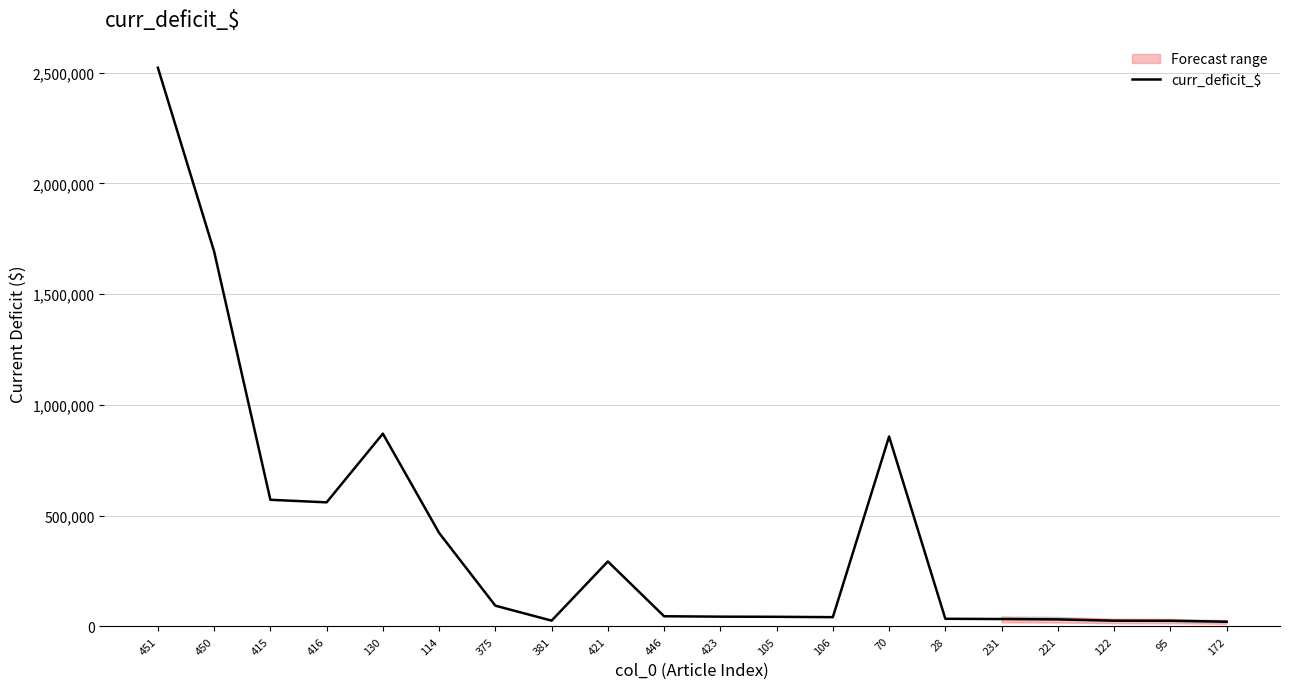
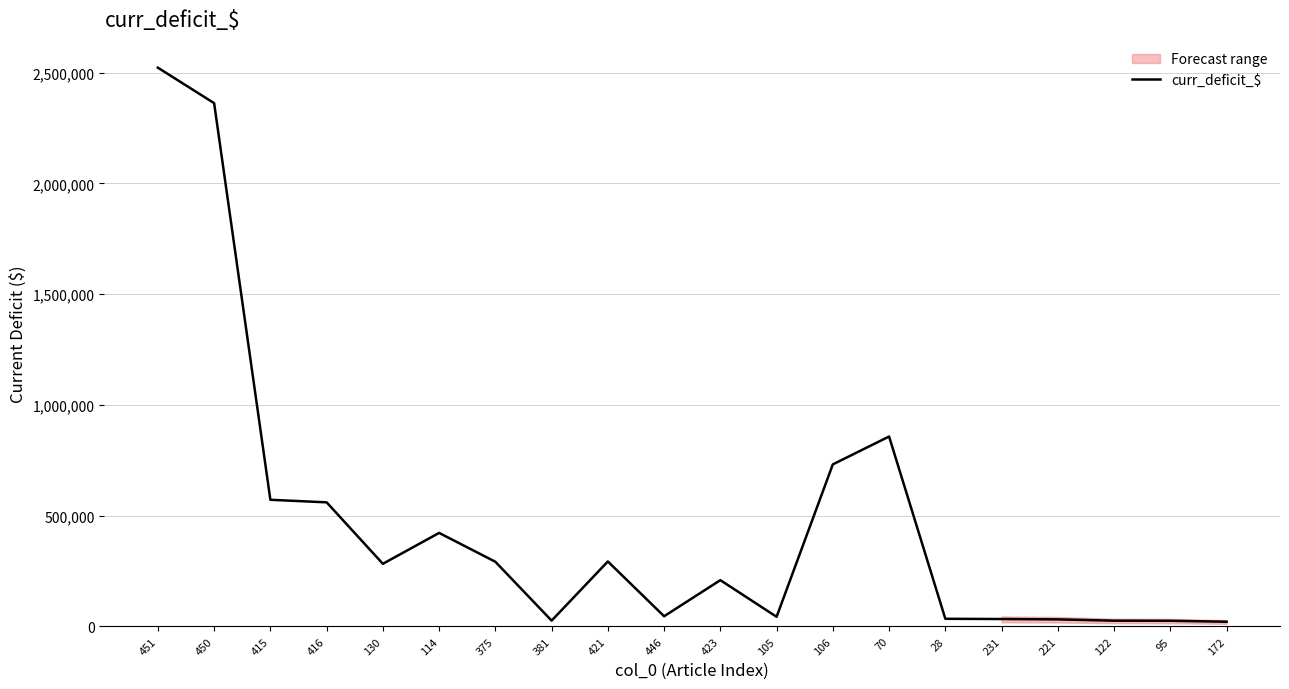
  {
    "curr_deficit_$": {
      "451": "2,520,000",
-     "450": "1,690,000",
+     "450": "2,360,000",
      "415": "570,000",
      "416": "560,000",
-     "130": "870,000",
+     "130": "280,000",
      "114": "420,000",
-     "375": "90,000",
+     "375": "290,000",
      "381": "30,000",
      "421": "290,000",
      "446": "50,000",
-     "423": "40,000",
+     "423": "210,000",
      "105": "40,000",
-     "106": "40,000",
+     "106": "730,000",
      "70": "860,000",
      "28": "30,000"
    }
  }
